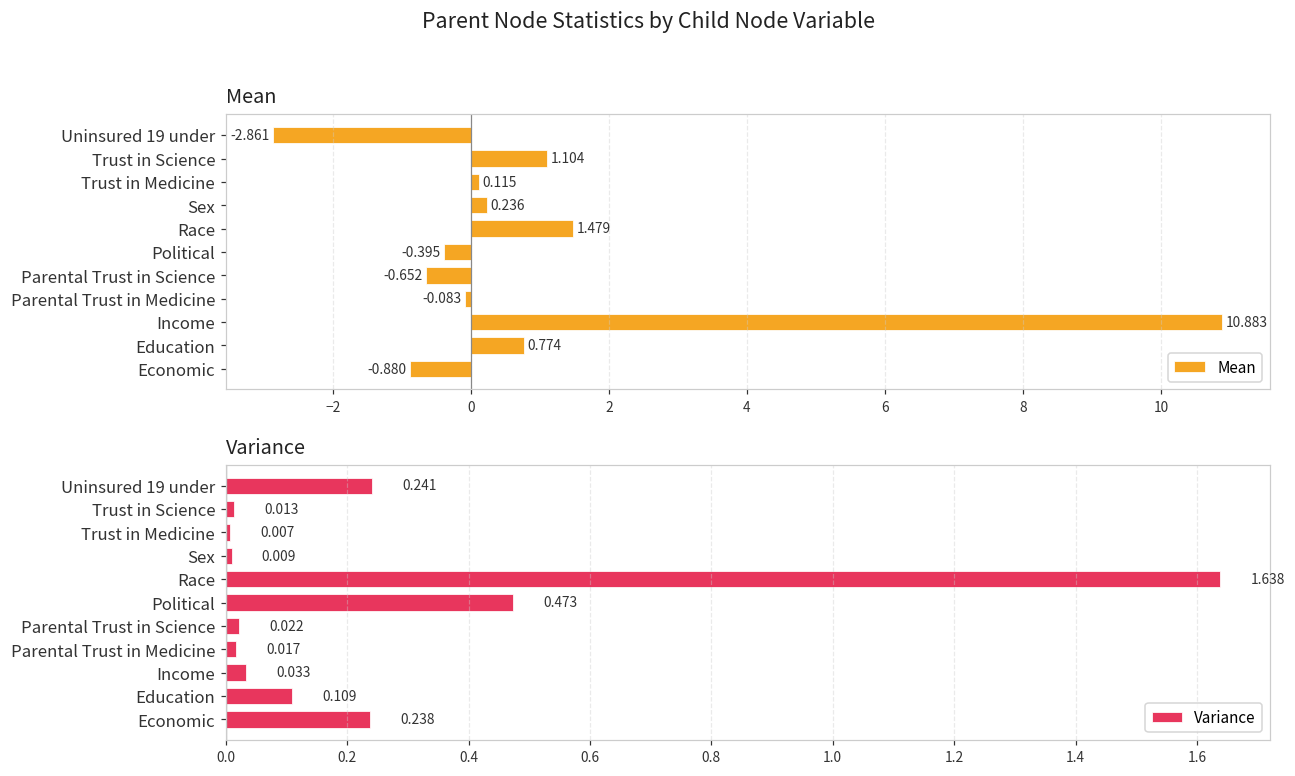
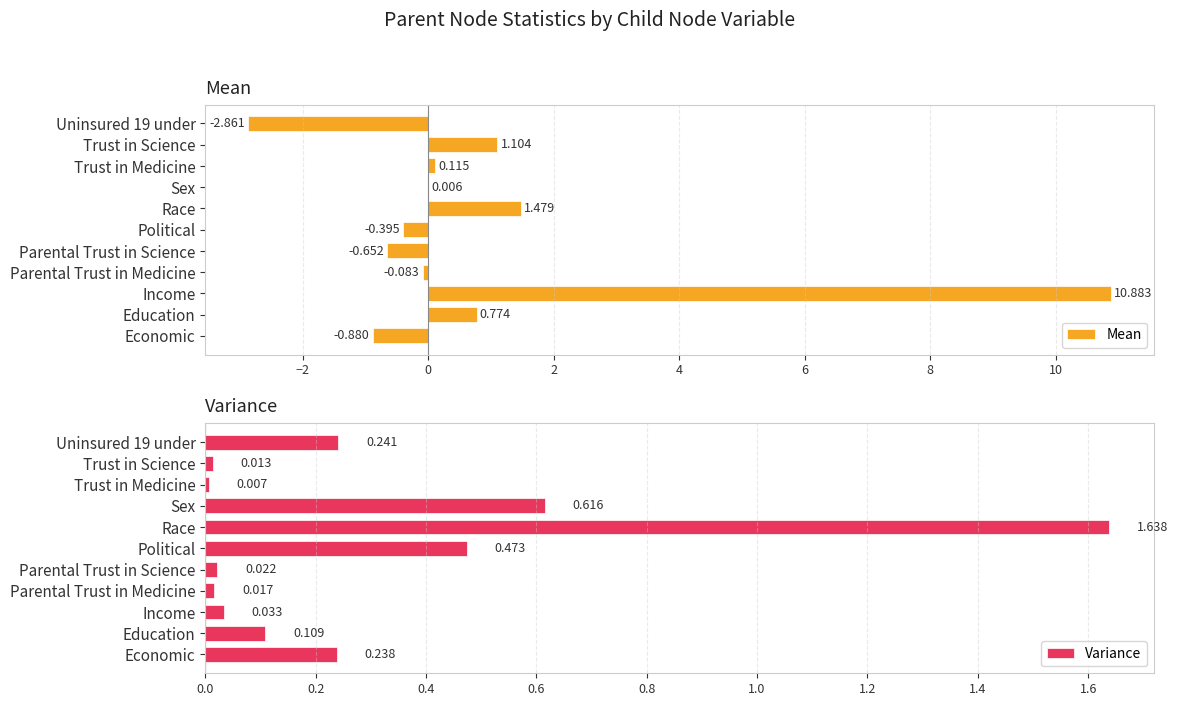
  {
    "Mean": {
      "Uninsured 19 under": -2.861,
      "Trust in Science": 1.104,
      "Trust in Medicine": 0.115,
-     "Sex": 0.236,
+     "Sex": 0.006,
      "Race": 1.479,
      "Political": -0.395,
      "Parental Trust in Science": -0.652,
      "Parental Trust in Medicine": -0.083,
      "Income": 10.883,
      "Education": 0.774,
      "Economic": -0.880
    },
    "Variance": {
-     "Sex": 0.009
+     "Sex": 0.616
    }
  }
